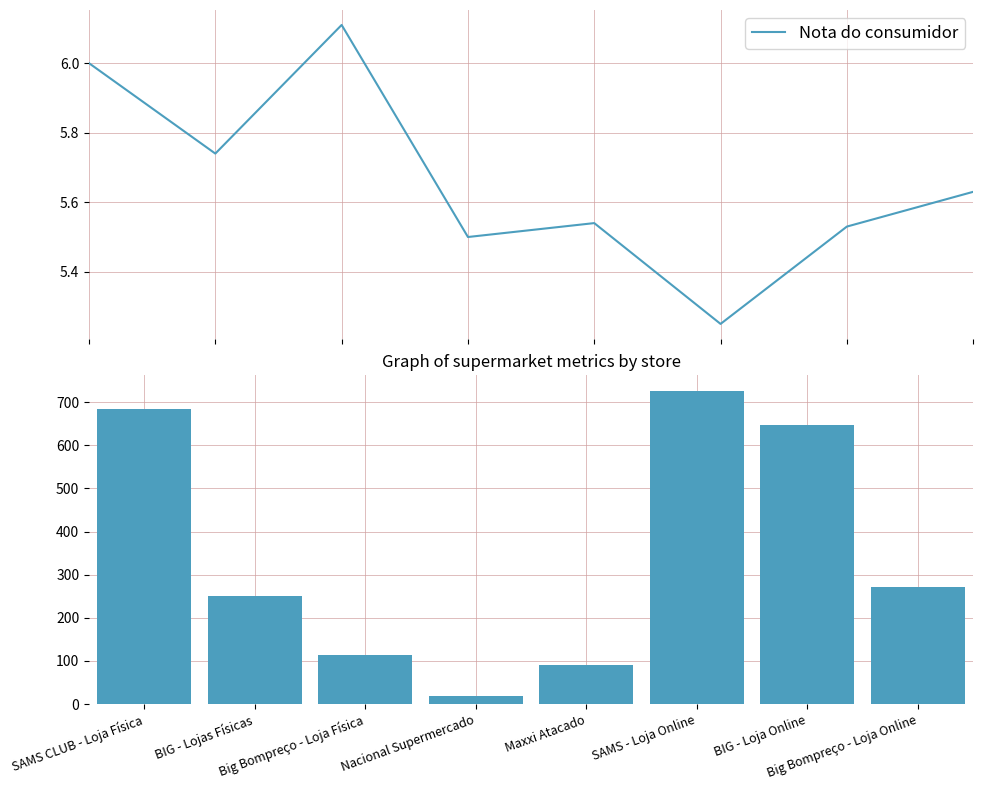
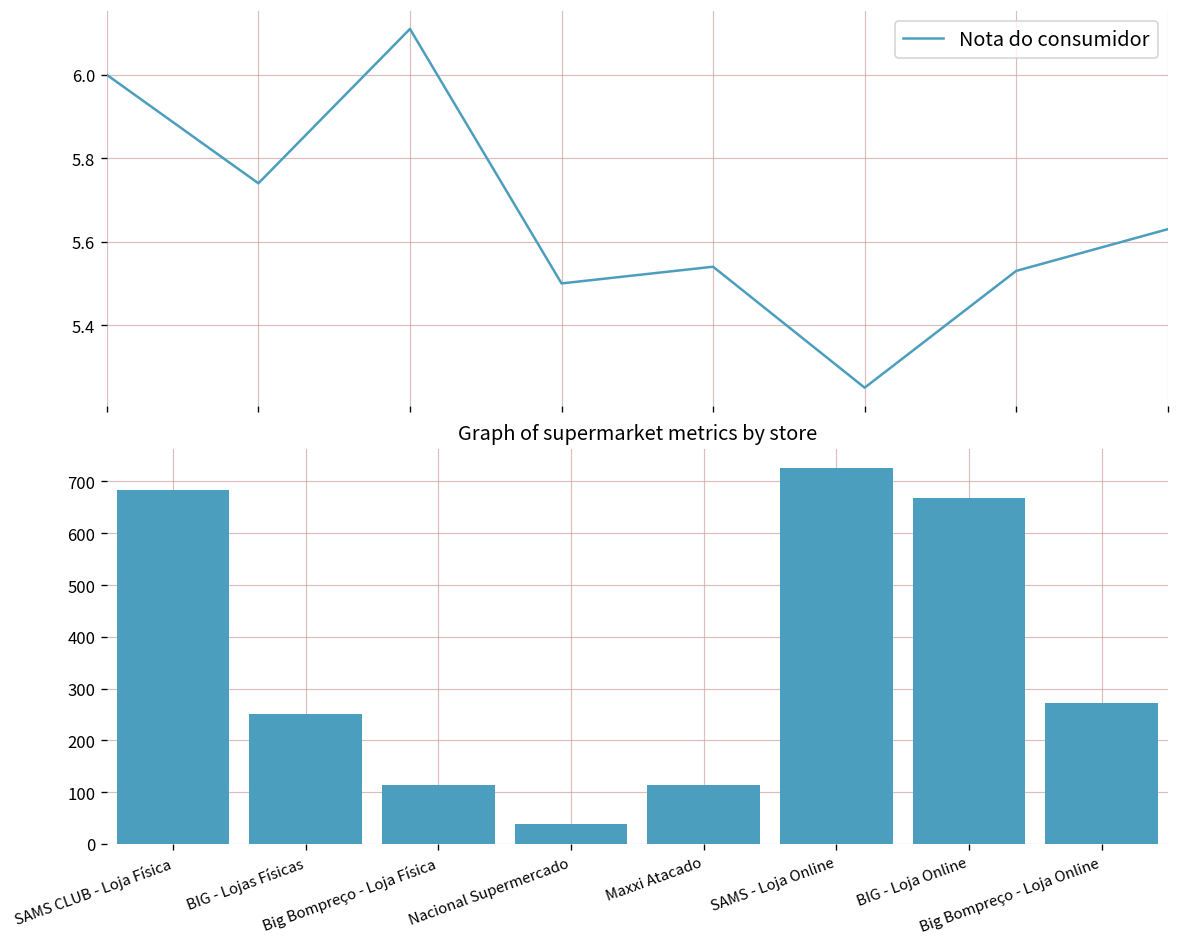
  {
    "Graph of supermarket metrics by store": {
      "SAMS CLUB - Loja Física": 680,
      "BIG - Lojas Físicas": 250,
      "Big Bompreço - Loja Física": 110,
-     "Nacional Supermercado": 20,
-     "Maxxi Atacado": 90,
+     "Nacional Supermercado": 40,
+     "Maxxi Atacado": 110,
      "SAMS - Loja Online": 730,
-     "BIG - Loja Online": 650,
+     "BIG - Loja Online": 670,
      "Big Bompreço - Loja Online": 270
    }
  }
